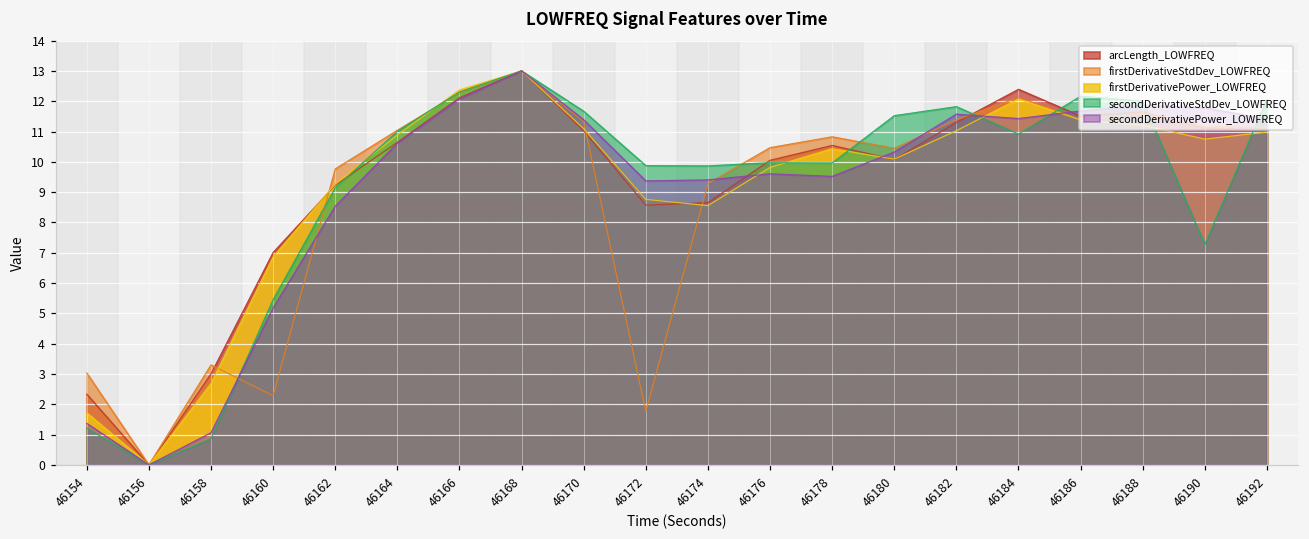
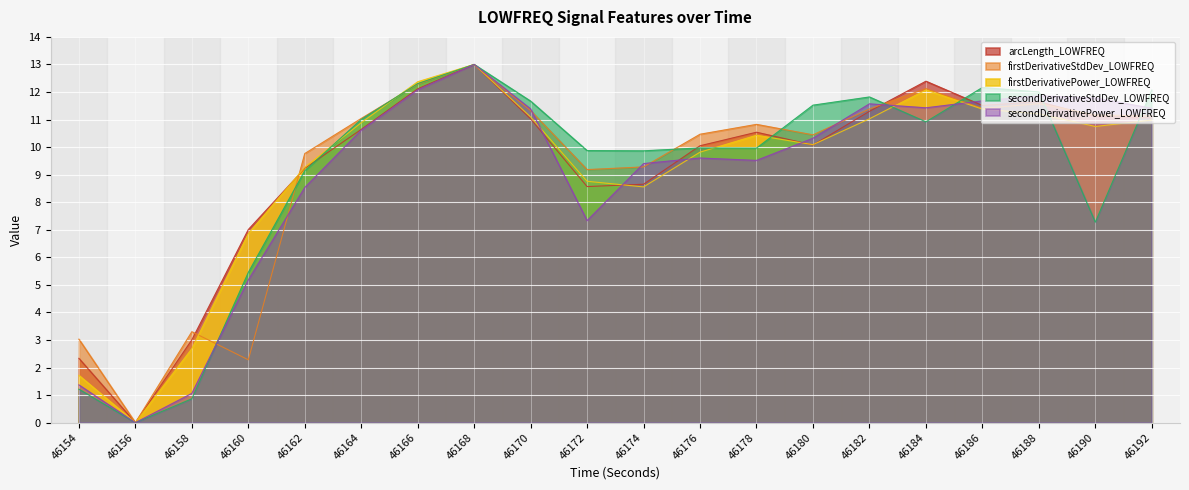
  {
    "arcLength_LOWFREQ": {
      "46154": 2.3,
      "46158": 3.0,
      "46160": 7.0,
      "46172": 8.6,
      "46174": 8.7,
      "46178": 10.5,
      "46184": 12.4
    },
    "firstDerivativeStdDev_LOWFREQ": {
      "46154": 3.0,
      "46158": 3.3,
      "46160": 2.3,
      "46162": 9.8,
-     "46172": 1.8,
+     "46172": 9.2,
      "46174": 9.3,
      "46176": 10.5,
      "46178": 10.8,
      "46180": 10.4
    },
    "firstDerivativePower_LOWFREQ": {
      "46154": 1.7,
      "46158": 2.7,
      "46160": 6.9,
      "46164": 10.9,
      "46172": 8.8,
      "46174": 8.6,
      "46176": 9.8,
      "46178": 10.4,
      "46182": 11.0,
      "46190": 10.7
    },
    "secondDerivativeStdDev_LOWFREQ": {
      "46154": 1.2,
      "46158": 0.9,
      "46160": 5.5,
      "46170": 11.7,
      "46172": 9.9,
      "46174": 9.9,
      "46178": 10.0,
      "46180": 11.5,
      "46182": 11.8,
      "46184": 10.9,
      "46190": 7.3
    },
    "secondDerivativePower_LOWFREQ": {
      "46154": 1.4,
      "46158": 1.1,
      "46160": 5.2,
      "46162": 8.5,
-     "46172": 9.4,
+     "46172": 7.3,
      "46174": 9.4,
      "46176": 9.6,
      "46178": 9.5,
      "46180": 10.3,
      "46182": 11.6,
      "46184": 11.4
    }
  }
